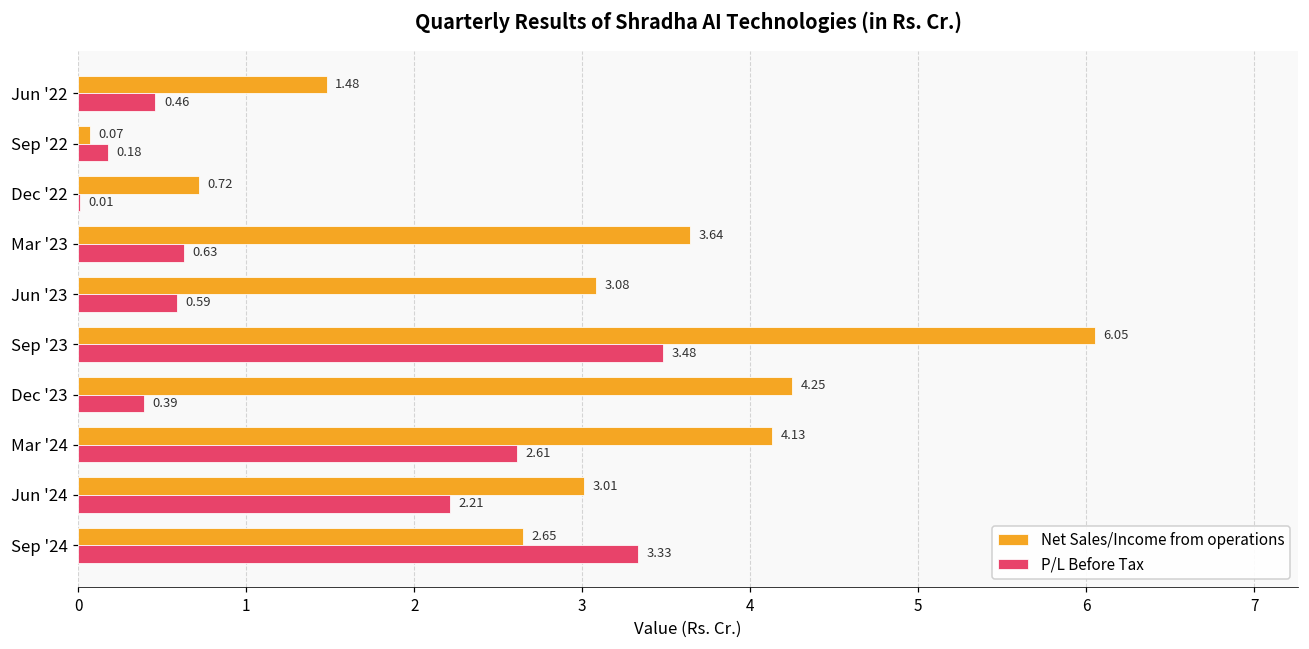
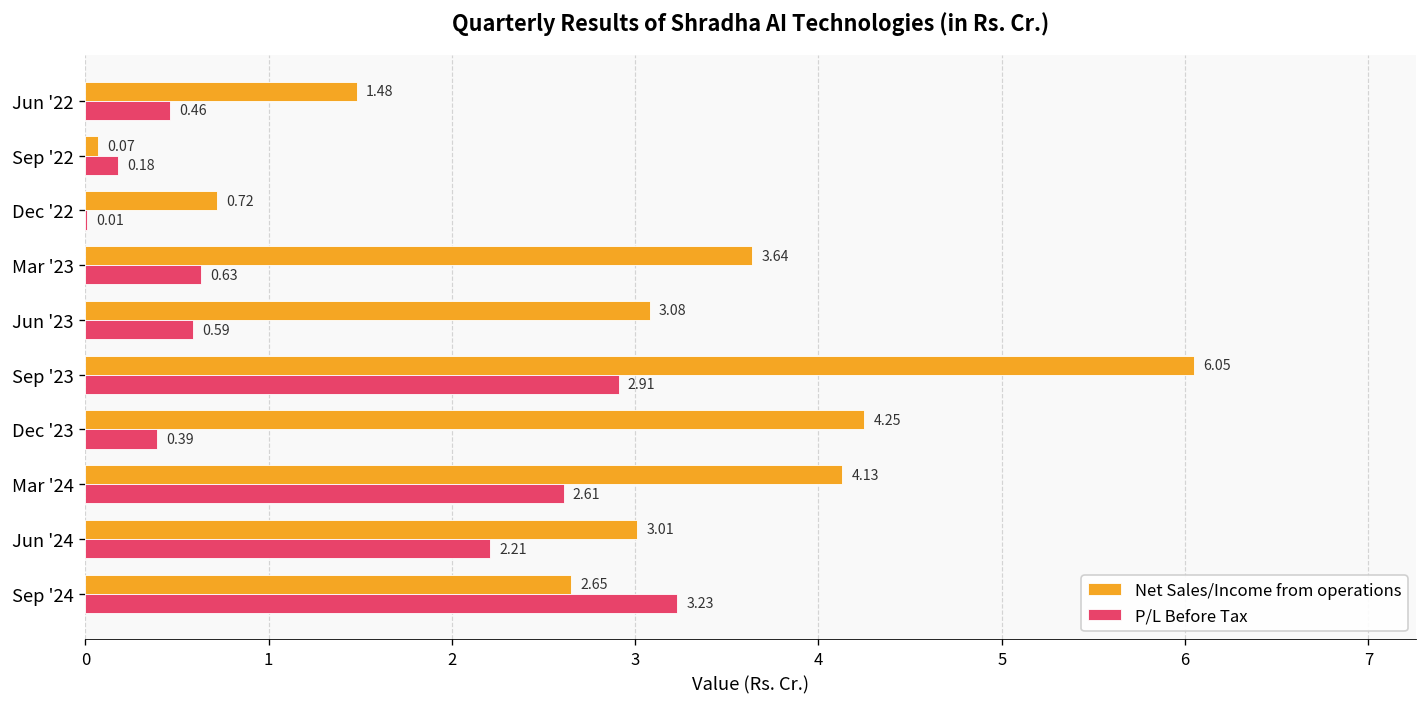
  {
    "Net Sales/Income from operations": {
      "Jun '22": 1.48,
      "Sep '22": 0.07,
      "Dec '22": 0.72,
      "Mar '23": 3.64,
      "Jun '23": 3.08,
      "Sep '23": 6.05,
      "Dec '23": 4.25,
      "Mar '24": 4.13,
      "Jun '24": 3.01,
      "Sep '24": 2.65
    },
    "P/L Before Tax": {
      "Jun '22": 0.46,
      "Sep '22": 0.18,
      "Dec '22": 0.01,
      "Mar '23": 0.63,
      "Jun '23": 0.59,
-     "Sep '23": 3.48,
+     "Sep '23": 2.91,
      "Dec '23": 0.39,
      "Mar '24": 2.61,
      "Jun '24": 2.21,
-     "Sep '24": 3.33
+     "Sep '24": 3.23
    }
  }
